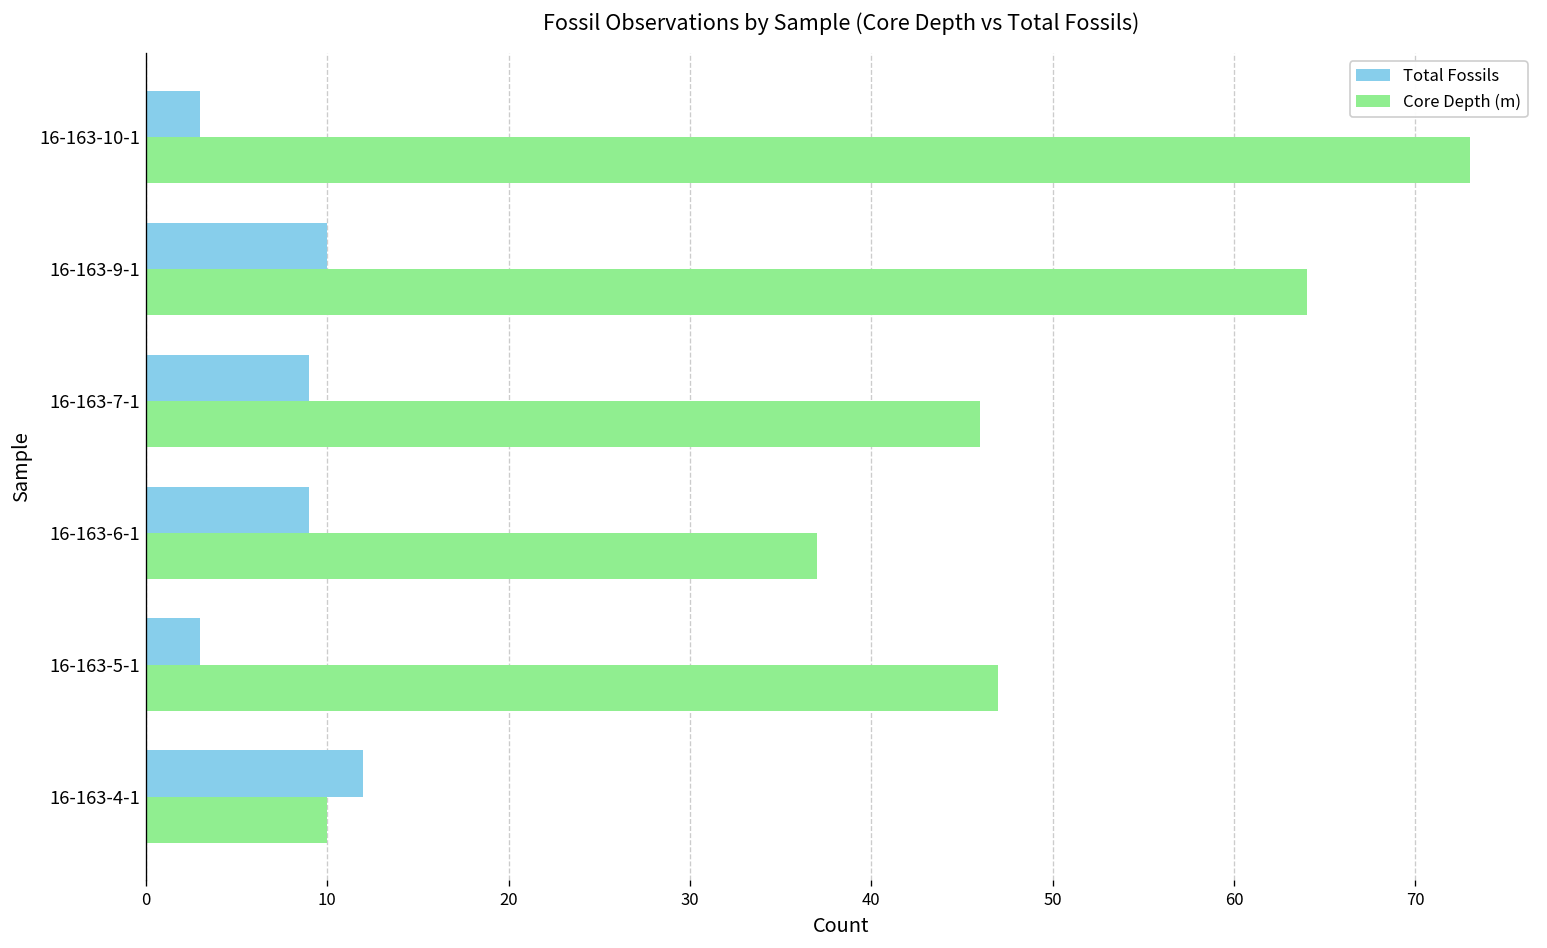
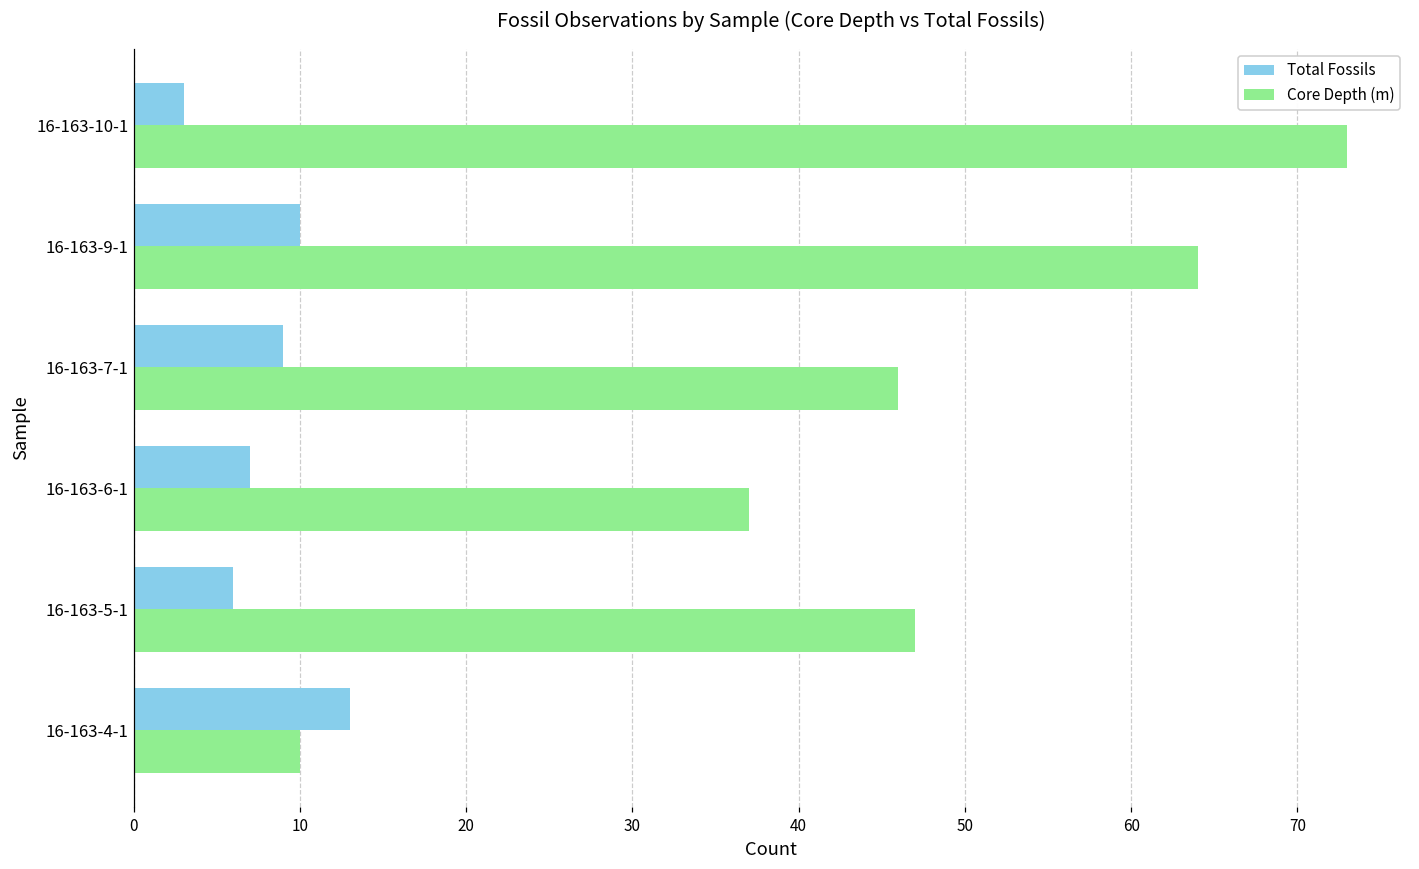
  {
    "Total Fossils": {
      "16-163-10-1": 3,
      "16-163-9-1": 10,
      "16-163-7-1": 9,
-     "16-163-6-1": 9,
-     "16-163-5-1": 3,
-     "16-163-4-1": 12
+     "16-163-6-1": 7,
+     "16-163-5-1": 6,
+     "16-163-4-1": 13
    },
    "Core Depth (m)": {
      "16-163-10-1": 73,
      "16-163-9-1": 64,
      "16-163-7-1": 46,
      "16-163-6-1": 37,
      "16-163-5-1": 47,
      "16-163-4-1": 10
    }
  }
